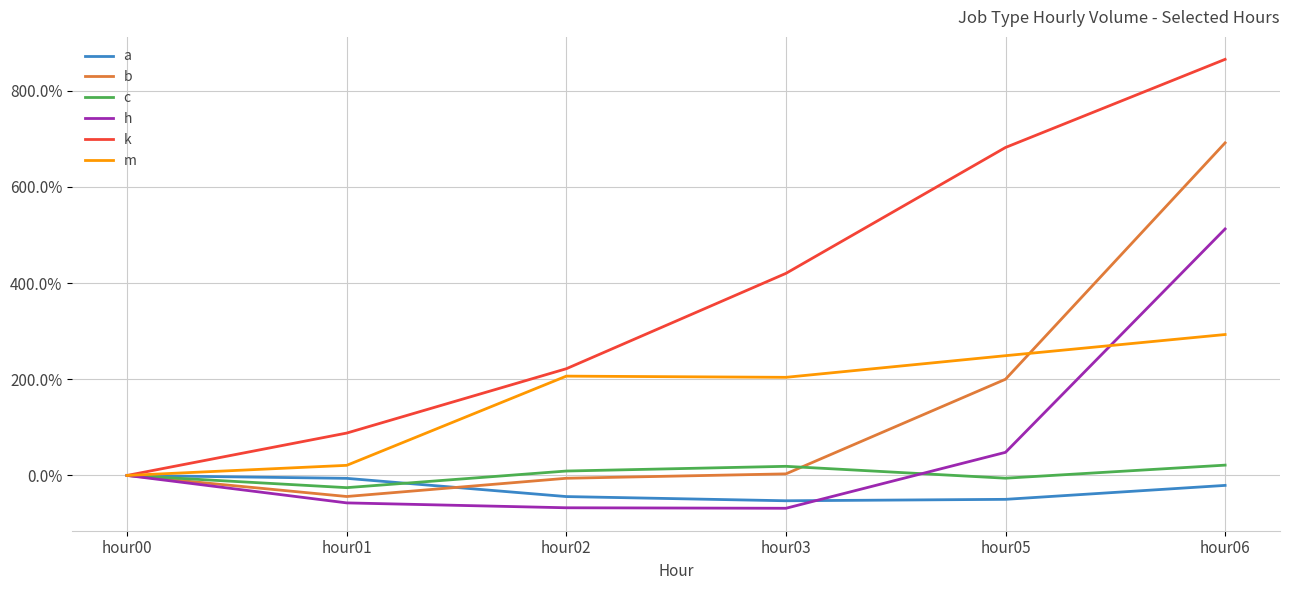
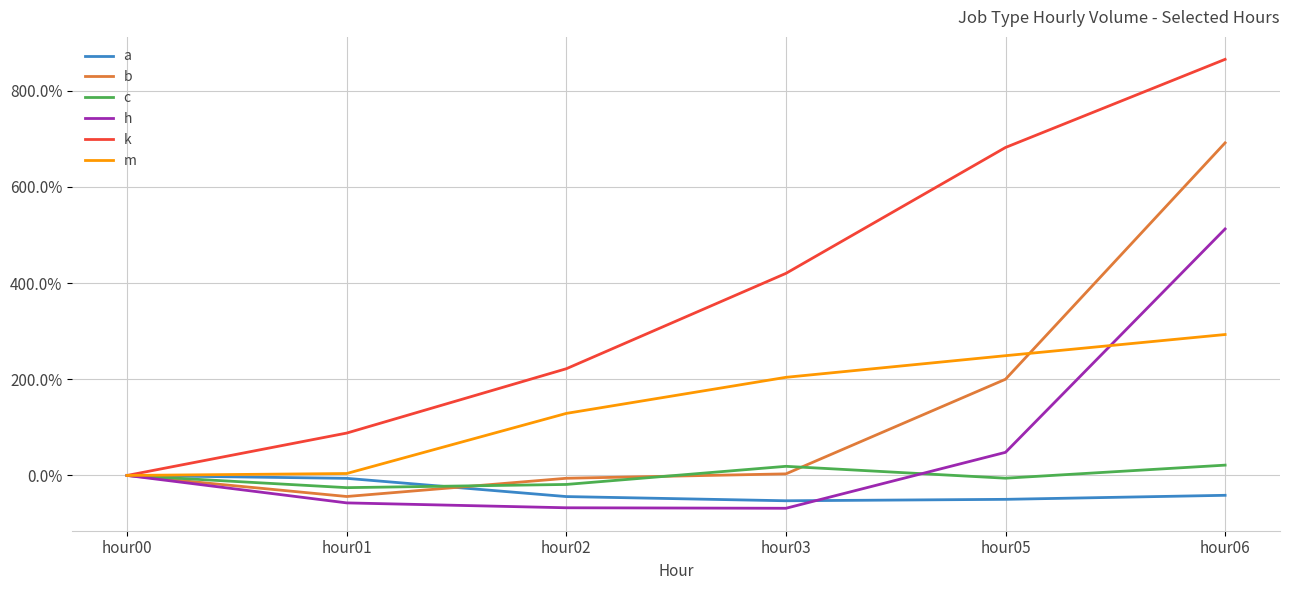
  {
    "a": {
      "hour01": "-10%",
      "hour02": "-40%",
      "hour03": "-50%",
      "hour05": "-50%",
-     "hour06": "-20%"
+     "hour06": "-40%"
    },
    "c": {
      "hour01": "-30%",
-     "hour02": "10%",
+     "hour02": "-20%",
      "hour03": "20%",
      "hour05": "-10%",
      "hour06": "20%"
    },
    "h": {
      "hour01": "-60%",
      "hour02": "-70%",
      "hour03": "-70%",
      "hour05": "50%",
      "hour06": "510%"
    },
    "m": {
-     "hour01": "20%",
-     "hour02": "210%",
+     "hour01": "0%",
+     "hour02": "130%",
      "hour03": "200%",
      "hour05": "250%",
      "hour06": "290%"
    }
  }
